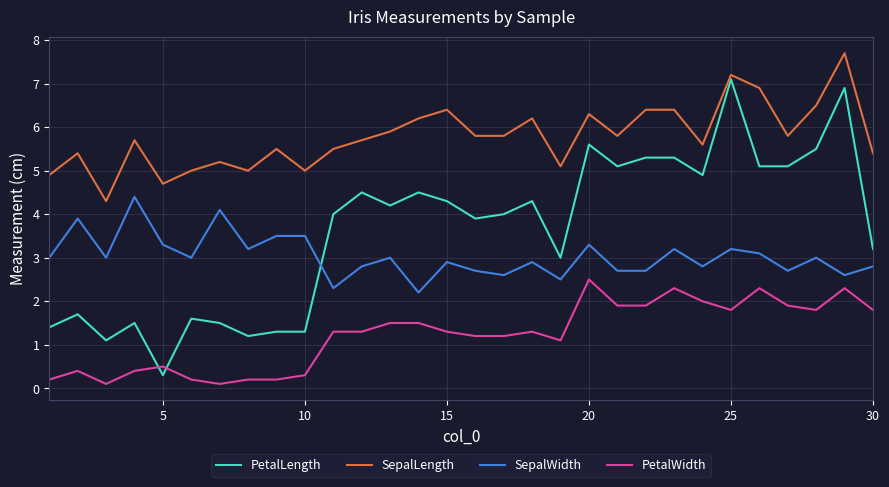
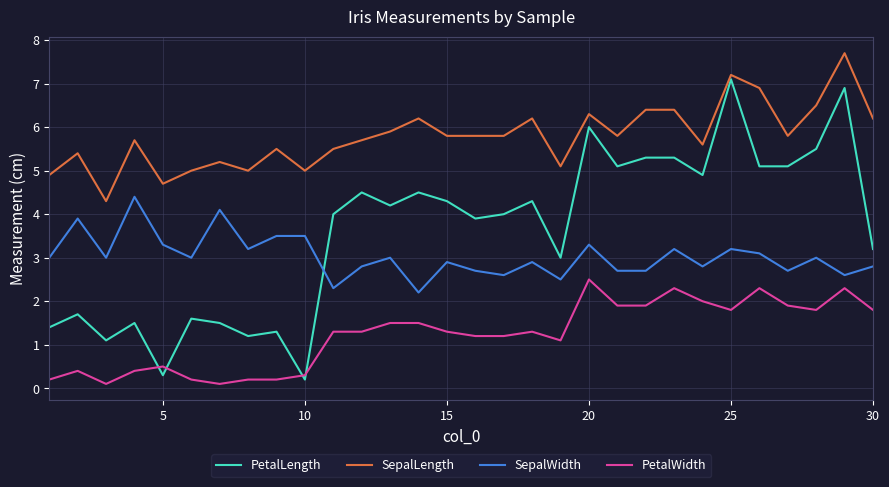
  {
    "PetalLength": {
      "5": 0.3,
-     "10": 1.3,
+     "10": 0.2,
      "15": 4.3,
-     "20": 5.6,
+     "20": 6.0,
      "25": 7.1,
      "30": 3.2
    },
    "SepalLength": {
      "5": 4.7,
      "10": 5.0,
-     "15": 6.4,
+     "15": 5.8,
      "20": 6.3,
      "25": 7.2,
-     "30": 5.4
+     "30": 6.2
    },
    "SepalWidth": {
      "5": 3.3,
      "10": 3.5,
      "15": 2.9,
      "20": 3.3,
      "25": 3.2,
      "30": 2.8
    },
    "PetalWidth": {
      "5": 0.5,
      "10": 0.3,
      "15": 1.3,
      "20": 2.5,
      "25": 1.8,
      "30": 1.8
    }
  }
